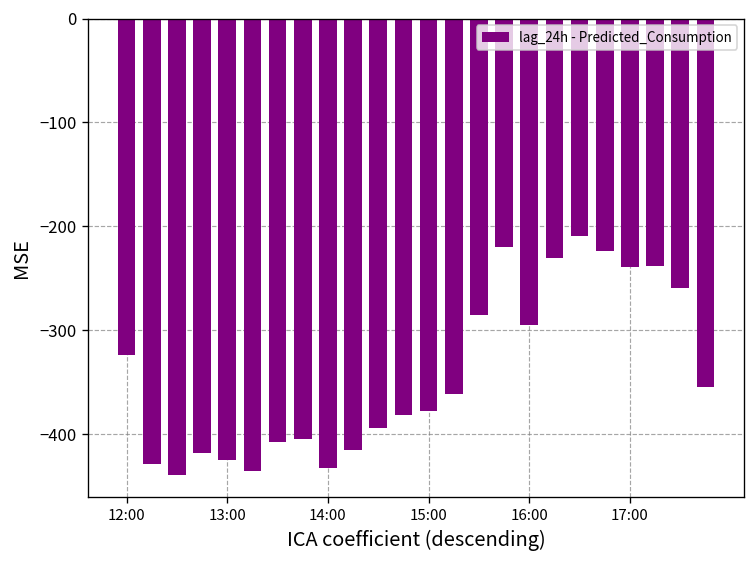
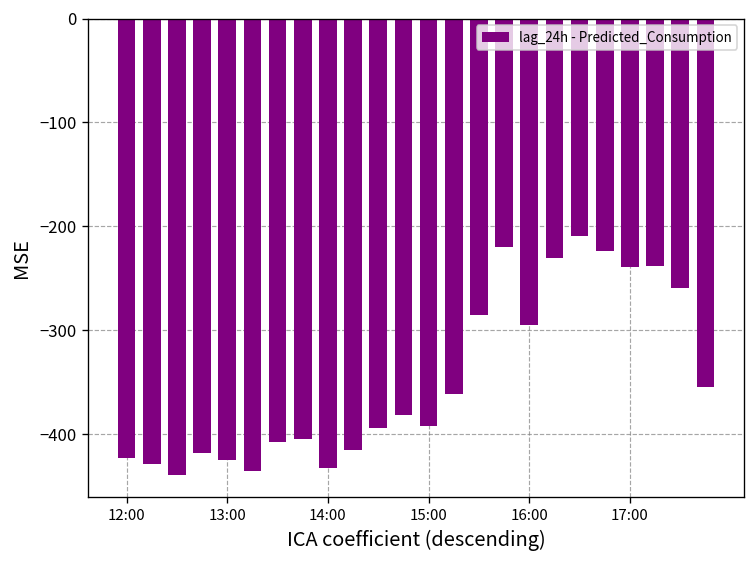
  {
-   "12:00": -320,
+   "12:00": -420,
    "13:00": -420,
    "14:00": -430,
-   "15:00": -380,
+   "15:00": -390,
    "16:00": -300,
    "17:00": -240
  }
